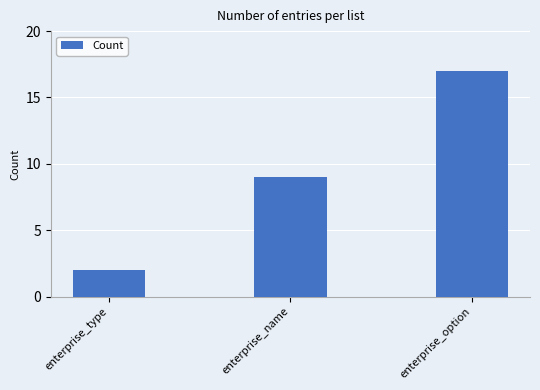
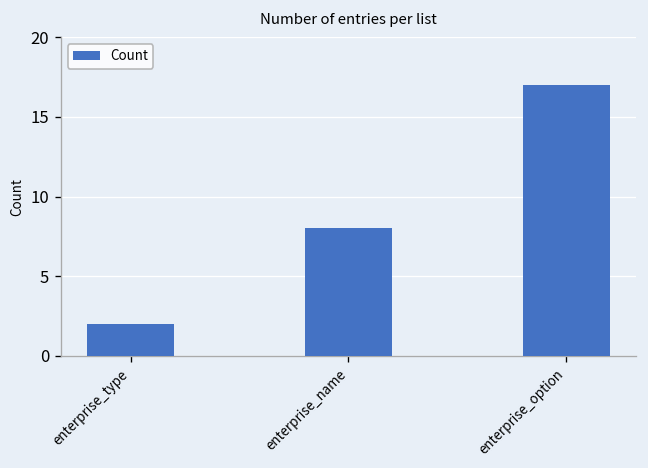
  {
    "enterprise_type": 2,
-   "enterprise_name": 9,
+   "enterprise_name": 8,
    "enterprise_option": 17
  }
